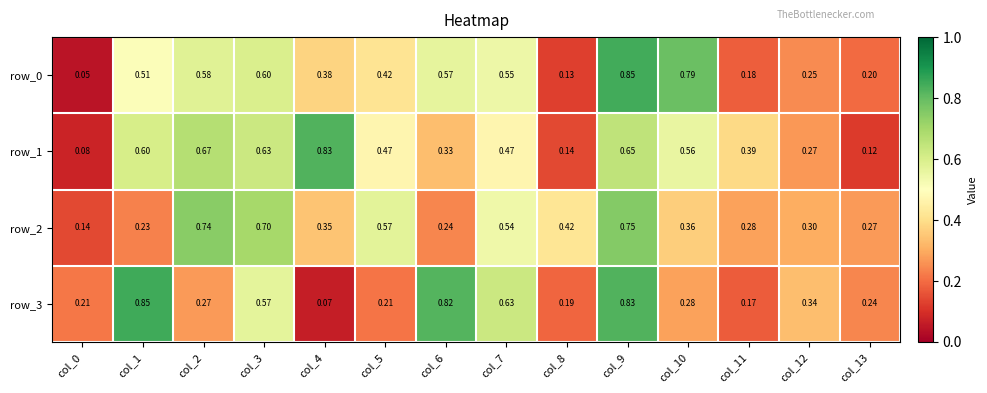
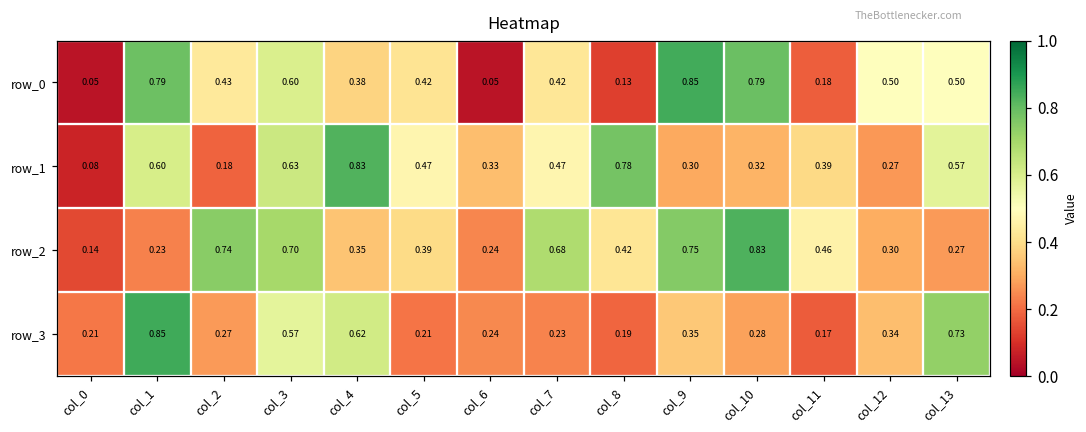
  {
    "row_0": {
      "col_0": 0.05,
-     "col_1": 0.51,
-     "col_2": 0.58,
+     "col_1": 0.79,
+     "col_2": 0.43,
      "col_3": 0.60,
      "col_4": 0.38,
      "col_5": 0.42,
-     "col_6": 0.57,
-     "col_7": 0.55,
+     "col_6": 0.05,
+     "col_7": 0.42,
      "col_8": 0.13,
      "col_9": 0.85,
      "col_10": 0.79,
      "col_11": 0.18,
-     "col_12": 0.25,
-     "col_13": 0.20
+     "col_12": 0.50,
+     "col_13": 0.50
    },
    "row_1": {
      "col_0": 0.08,
      "col_1": 0.60,
-     "col_2": 0.67,
+     "col_2": 0.18,
      "col_3": 0.63,
      "col_4": 0.83,
      "col_5": 0.47,
      "col_6": 0.33,
      "col_7": 0.47,
-     "col_8": 0.14,
-     "col_9": 0.65,
-     "col_10": 0.56,
+     "col_8": 0.78,
+     "col_9": 0.30,
+     "col_10": 0.32,
      "col_11": 0.39,
      "col_12": 0.27,
-     "col_13": 0.12
+     "col_13": 0.57
    },
    "row_2": {
      "col_0": 0.14,
      "col_1": 0.23,
      "col_2": 0.74,
      "col_3": 0.70,
      "col_4": 0.35,
-     "col_5": 0.57,
+     "col_5": 0.39,
      "col_6": 0.24,
-     "col_7": 0.54,
+     "col_7": 0.68,
      "col_8": 0.42,
      "col_9": 0.75,
-     "col_10": 0.36,
-     "col_11": 0.28,
+     "col_10": 0.83,
+     "col_11": 0.46,
      "col_12": 0.30,
      "col_13": 0.27
    },
    "row_3": {
      "col_0": 0.21,
      "col_1": 0.85,
      "col_2": 0.27,
      "col_3": 0.57,
-     "col_4": 0.07,
+     "col_4": 0.62,
      "col_5": 0.21,
-     "col_6": 0.82,
-     "col_7": 0.63,
+     "col_6": 0.24,
+     "col_7": 0.23,
      "col_8": 0.19,
-     "col_9": 0.83,
+     "col_9": 0.35,
      "col_10": 0.28,
      "col_11": 0.17,
      "col_12": 0.34,
-     "col_13": 0.24
+     "col_13": 0.73
    }
  }
